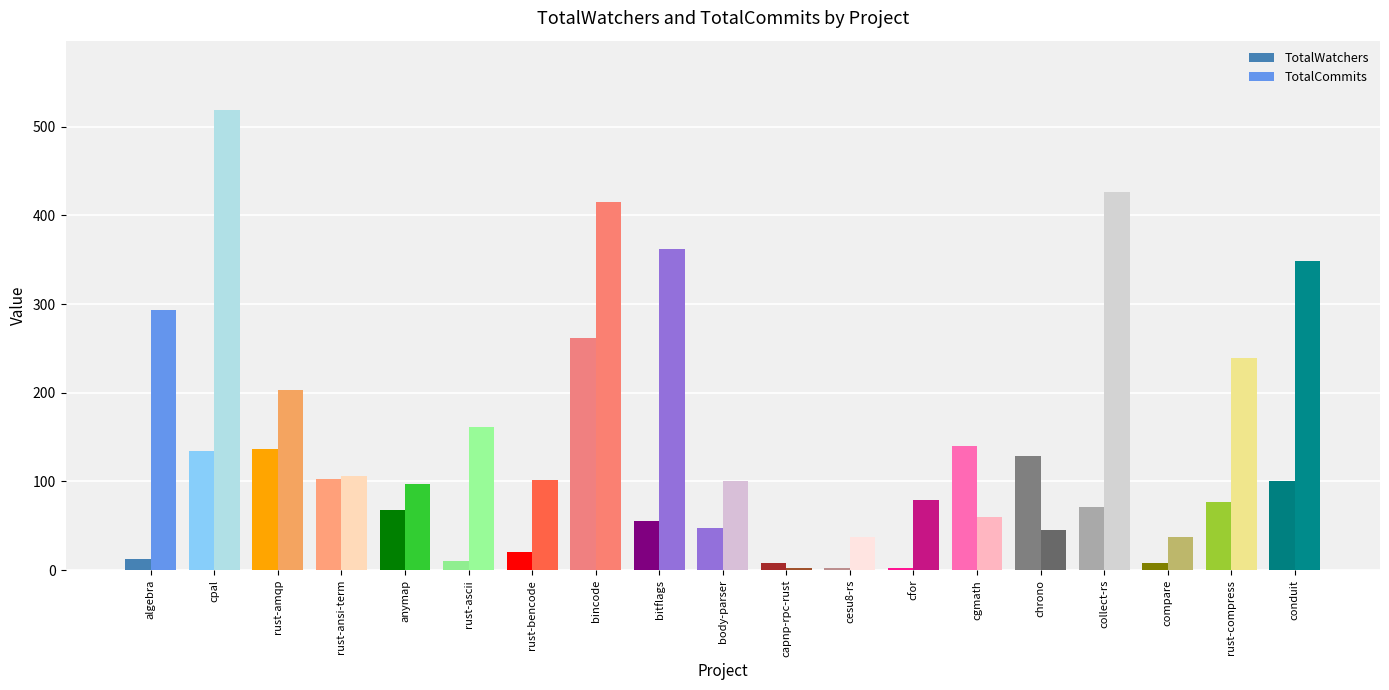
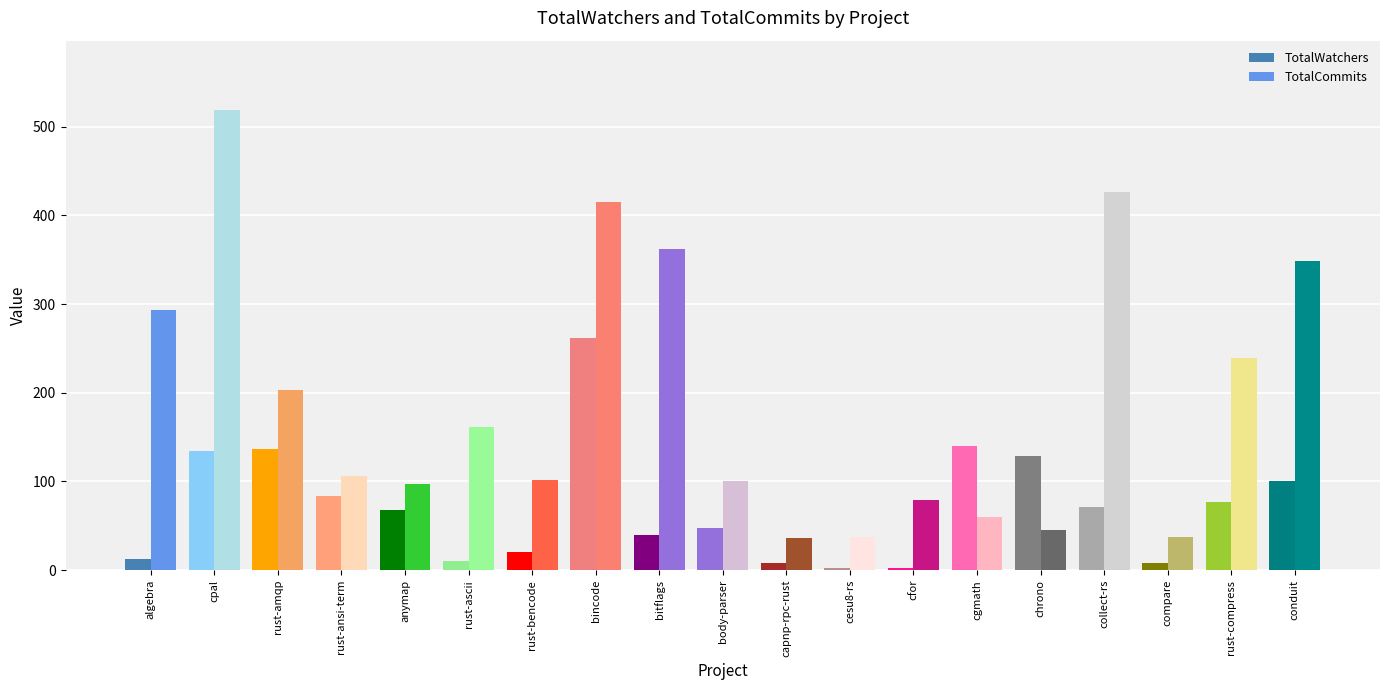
  {
    "TotalWatchers": {
      "algebra": 10,
      "cpal": 130,
      "rust-amqp": 140,
-     "rust-ansi-term": 100,
+     "rust-ansi-term": 80,
      "anymap": 70,
      "rust-ascii": 10,
      "rust-bencode": 20,
      "bincode": 260,
-     "bitflags": 60,
+     "bitflags": 40,
      "body-parser": 50,
      "capnp-rpc-rust": 10,
      "cesu8-rs": 0,
      "cfor": 0,
      "cgmath": 140,
      "chrono": 130,
      "collect-rs": 70,
      "compare": 10,
      "rust-compress": 80,
      "conduit": 100
    },
    "TotalCommits": {
      "algebra": 290,
      "cpal": 520,
      "rust-amqp": 200,
      "rust-ansi-term": 110,
      "anymap": 100,
      "rust-ascii": 160,
      "rust-bencode": 100,
      "bincode": 420,
      "bitflags": 360,
      "body-parser": 100,
-     "capnp-rpc-rust": 0,
+     "capnp-rpc-rust": 40,
      "cesu8-rs": 40,
      "cfor": 80,
      "cgmath": 60,
      "chrono": 50,
      "collect-rs": 430,
      "compare": 40,
      "rust-compress": 240,
      "conduit": 350
    }
  }
